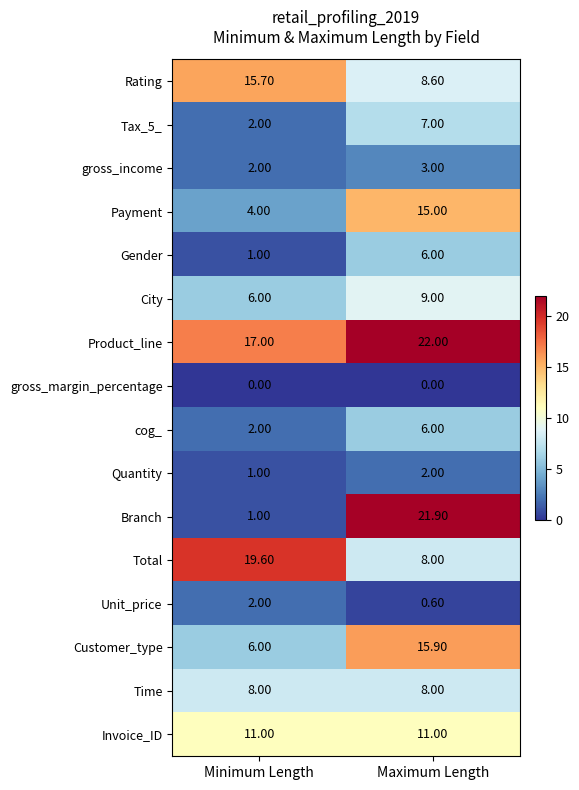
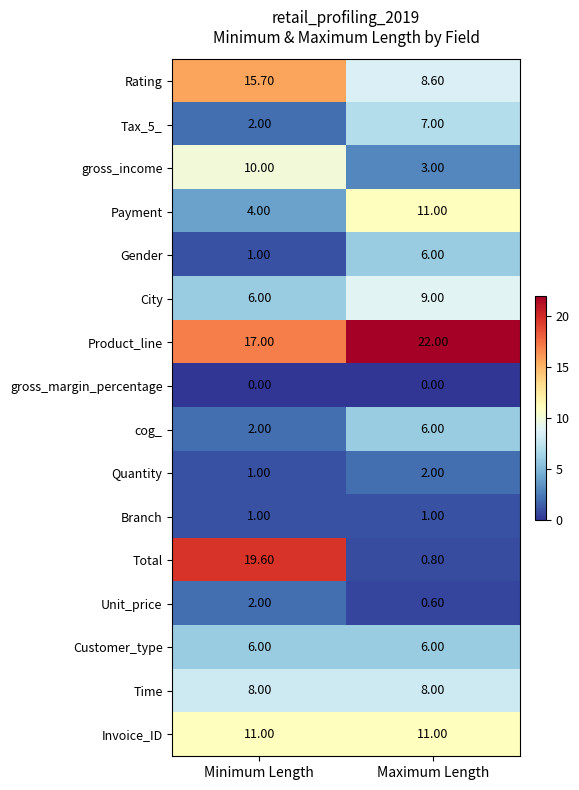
  {
    "Rating": {
      "Minimum Length": 15.70,
      "Maximum Length": 8.60
    },
    "Tax_5_": {
      "Minimum Length": 2.00,
      "Maximum Length": 7.00
    },
    "gross_income": {
-     "Minimum Length": 2.00,
+     "Minimum Length": 10.00,
      "Maximum Length": 3.00
    },
    "Payment": {
      "Minimum Length": 4.00,
-     "Maximum Length": 15.00
+     "Maximum Length": 11.00
    },
    "Gender": {
      "Minimum Length": 1.00,
      "Maximum Length": 6.00
    },
    "City": {
      "Minimum Length": 6.00,
      "Maximum Length": 9.00
    },
    "Product_line": {
      "Minimum Length": 17.00,
      "Maximum Length": 22.00
    },
    "gross_margin_percentage": {
      "Minimum Length": 0.00,
      "Maximum Length": 0.00
    },
    "cog_": {
      "Minimum Length": 2.00,
      "Maximum Length": 6.00
    },
    "Quantity": {
      "Minimum Length": 1.00,
      "Maximum Length": 2.00
    },
    "Branch": {
      "Minimum Length": 1.00,
-     "Maximum Length": 21.90
+     "Maximum Length": 1.00
    },
    "Total": {
      "Minimum Length": 19.60,
-     "Maximum Length": 8.00
+     "Maximum Length": 0.80
    },
    "Unit_price": {
      "Minimum Length": 2.00,
      "Maximum Length": 0.60
    },
    "Customer_type": {
      "Minimum Length": 6.00,
-     "Maximum Length": 15.90
+     "Maximum Length": 6.00
    },
    "Time": {
      "Minimum Length": 8.00,
      "Maximum Length": 8.00
    },
    "Invoice_ID": {
      "Minimum Length": 11.00,
      "Maximum Length": 11.00
    }
  }
